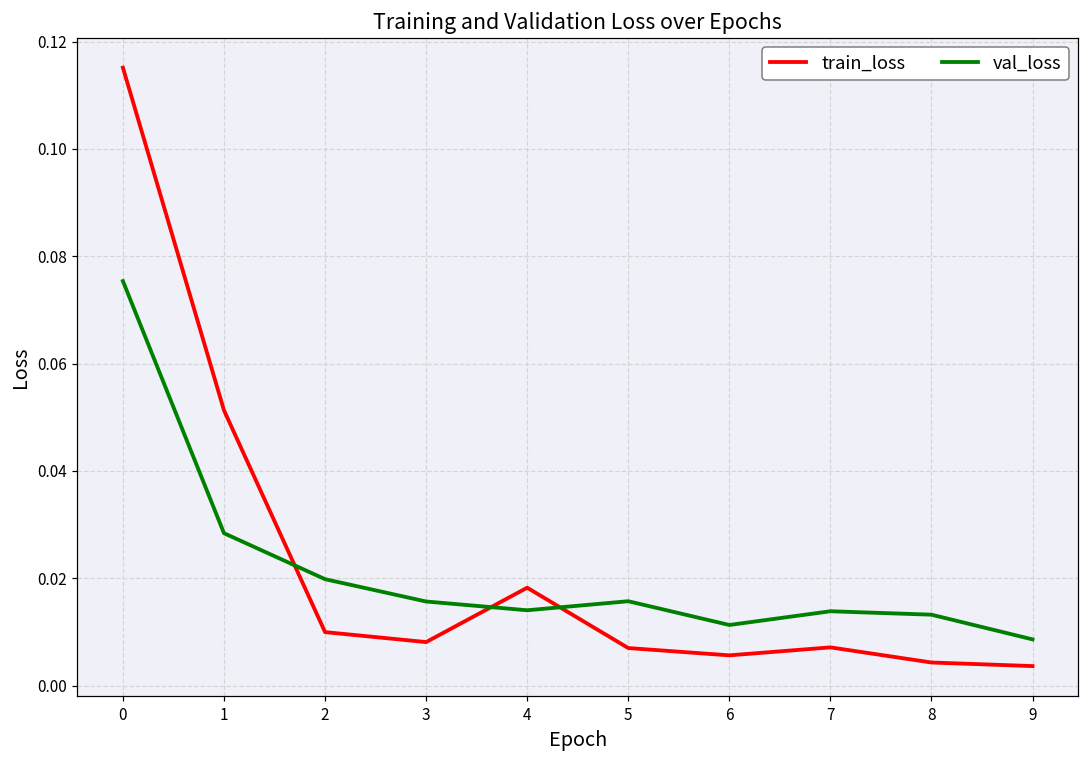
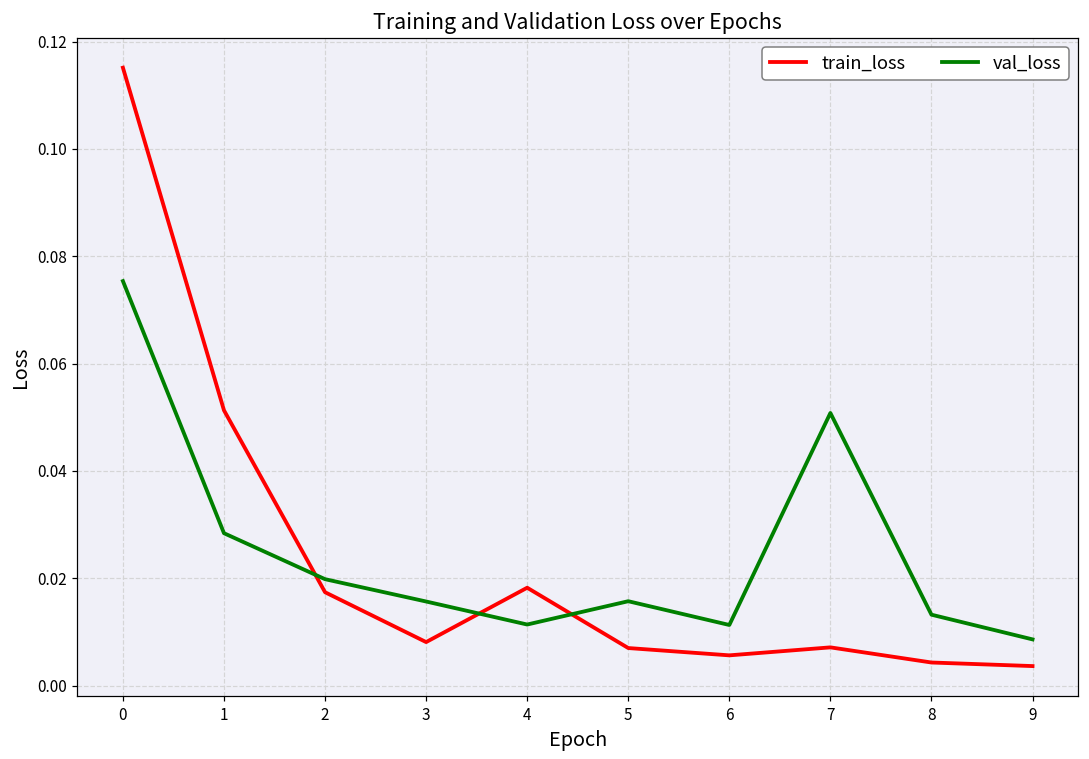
  {
    "train_loss": {
      "0": 0.115,
      "1": 0.051,
-     "2": 0.010,
+     "2": 0.017,
      "3": 0.008,
      "4": 0.018,
      "5": 0.007,
      "6": 0.006,
      "7": 0.007,
      "8": 0.004,
      "9": 0.004
    },
    "val_loss": {
      "0": 0.075,
      "1": 0.028,
      "2": 0.020,
      "3": 0.016,
-     "4": 0.014,
+     "4": 0.011,
      "5": 0.016,
      "6": 0.011,
-     "7": 0.014,
+     "7": 0.051,
      "8": 0.013,
      "9": 0.009
    }
  }
